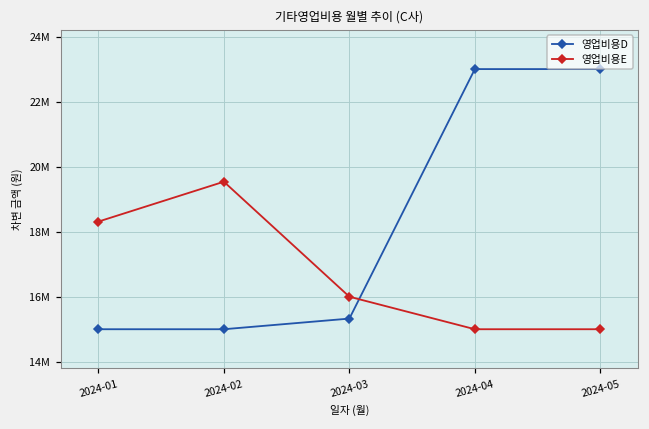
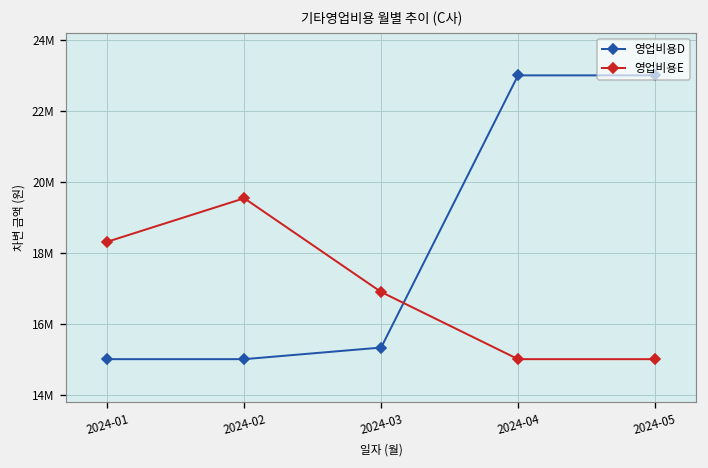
  {
    "영업비용D": {
      "2024-01": 15000000,
      "2024-02": 15000000,
      "2024-03": 15300000,
      "2024-04": 23000000
    },
    "영업비용E": {
      "2024-01": 18300000,
      "2024-02": 19500000,
-     "2024-03": 16000000,
+     "2024-03": 16900000,
      "2024-04": 15000000,
      "2024-05": 15000000
    }
  }
